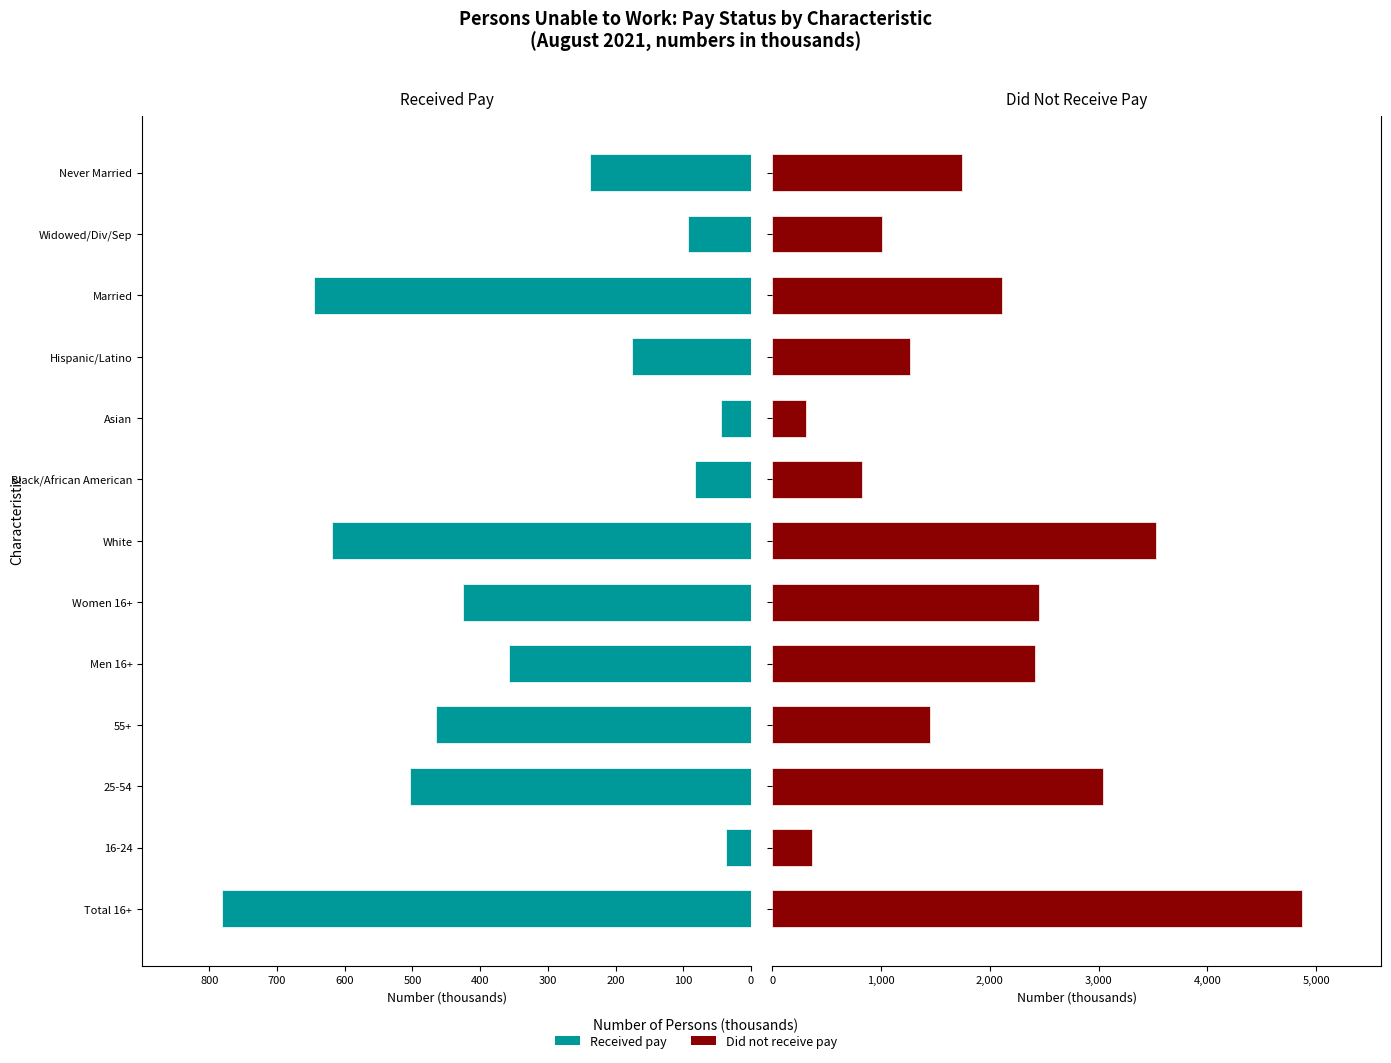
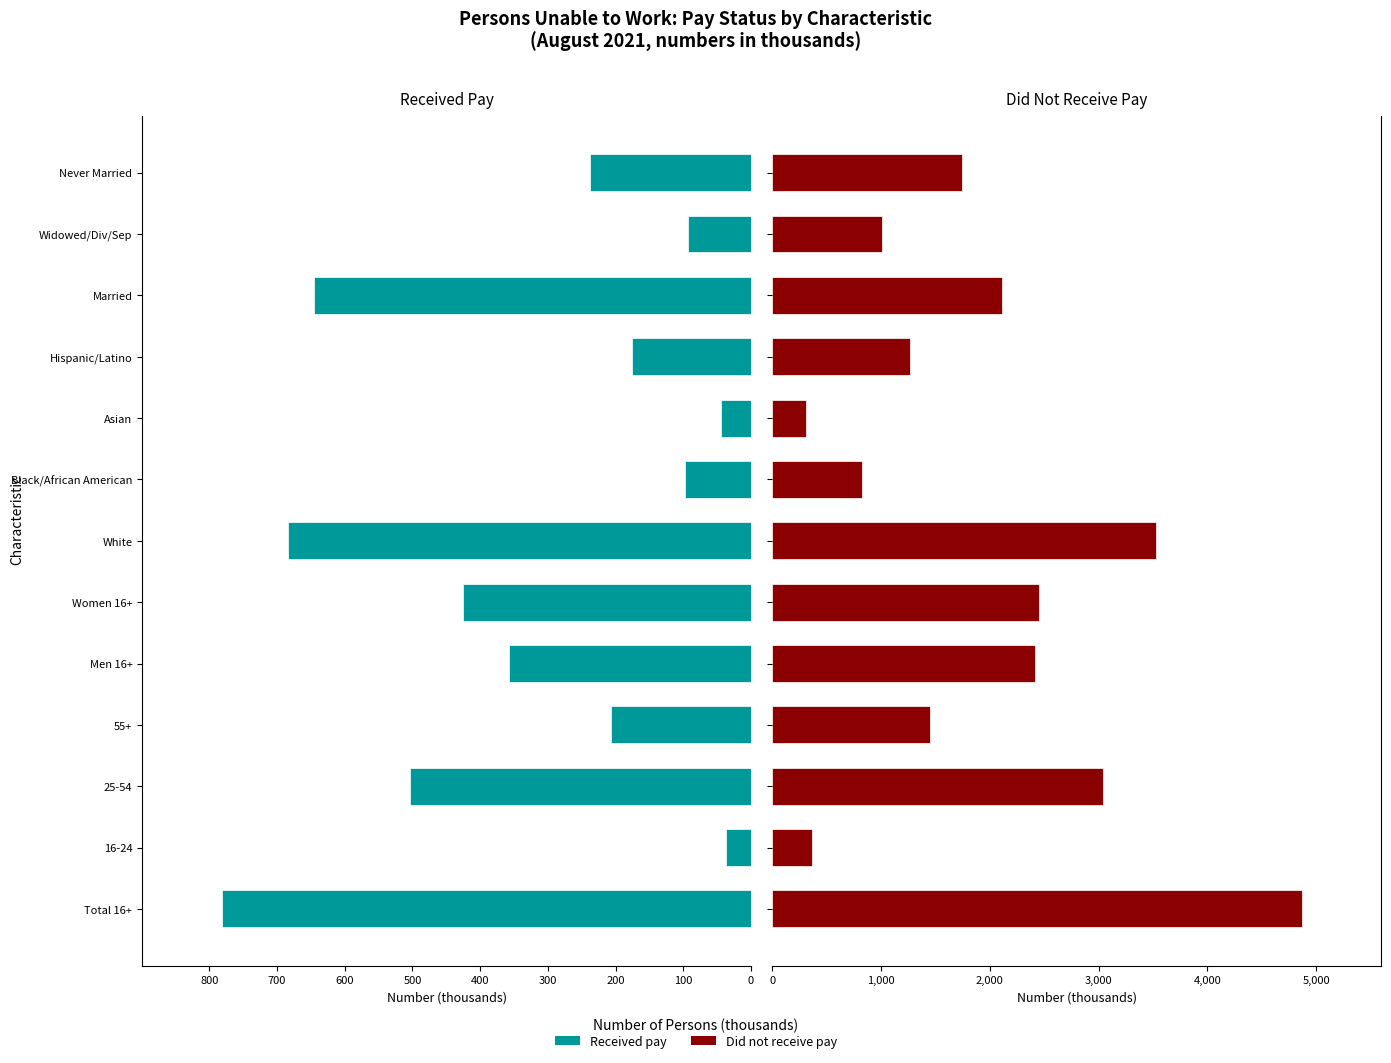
  {
    "Received Pay": {
      "Never Married": 240,
      "Widowed/Div/Sep": 90,
      "Married": 650,
      "Hispanic/Latino": 180,
      "Asian": 40,
-     "Black/African American": 80,
-     "White": 620,
+     "Black/African American": 100,
+     "White": 680,
      "Women 16+": 430,
      "Men 16+": 360,
-     "55+": 470,
+     "55+": 210,
      "25-54": 500,
      "16-24": 40,
      "Total 16+": 780
    }
  }
